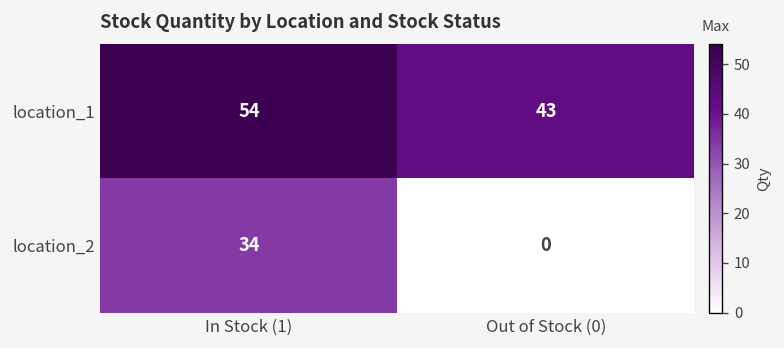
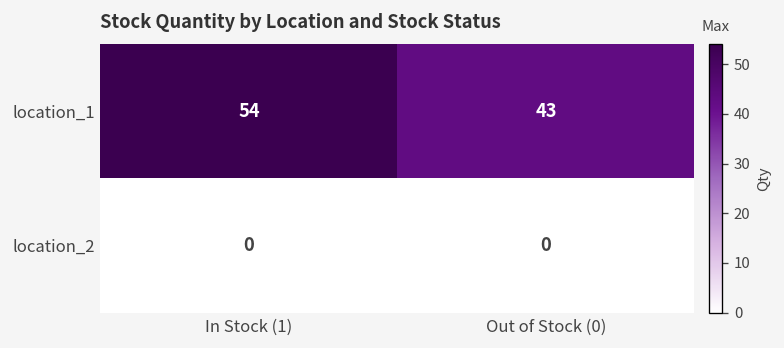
  {
    "location_1": {
      "In Stock (1)": 54,
      "Out of Stock (0)": 43
    },
    "location_2": {
-     "In Stock (1)": 34,
+     "In Stock (1)": 0,
      "Out of Stock (0)": 0
    }
  }
